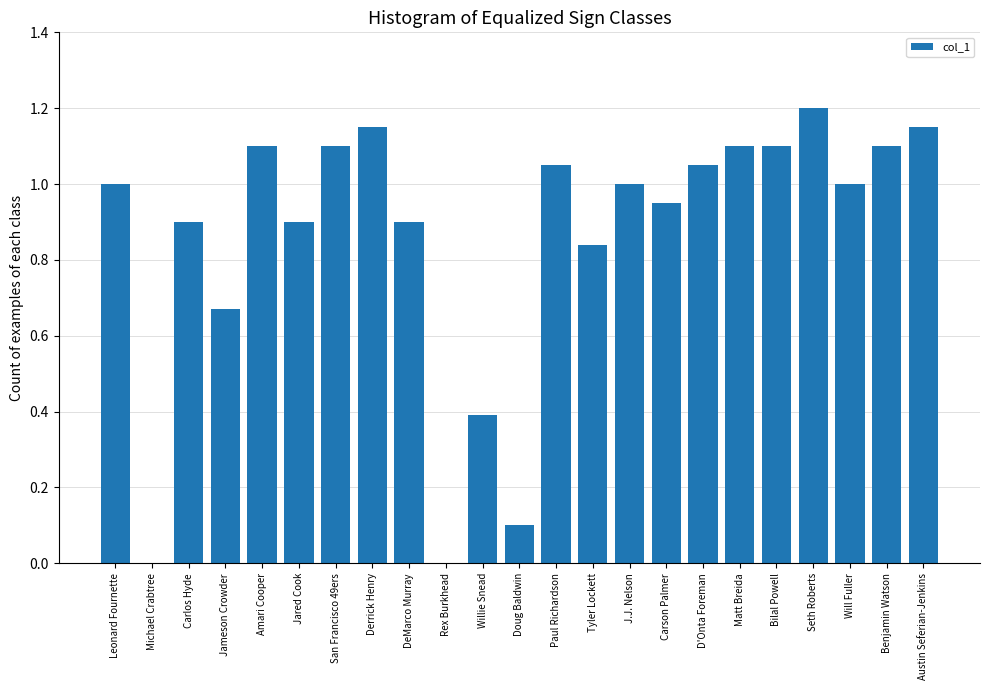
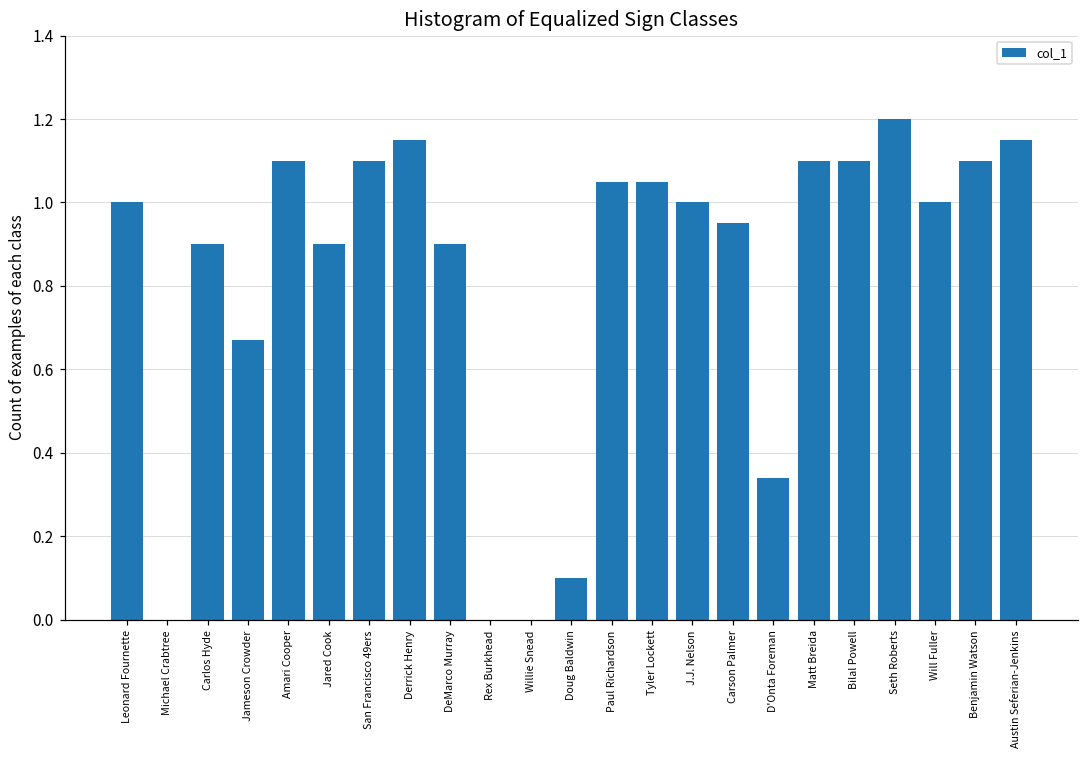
  {
    "Leonard Fournette": 1.00,
    "Carlos Hyde": 0.90,
    "Jameson Crowder": 0.67,
    "Amari Cooper": 1.10,
    "Jared Cook": 0.90,
    "San Francisco 49ers": 1.10,
    "Derrick Henry": 1.15,
    "DeMarco Murray": 0.90,
-   "Willie Snead": 0.39,
+   "Willie Snead": 0.00,
    "Doug Baldwin": 0.10,
    "Paul Richardson": 1.05,
-   "Tyler Lockett": 0.84,
+   "Tyler Lockett": 1.05,
    "J.J. Nelson": 1.00,
    "Carson Palmer": 0.95,
-   "D'Onta Foreman": 1.05,
+   "D'Onta Foreman": 0.34,
    "Matt Breida": 1.10,
    "Bilal Powell": 1.10,
    "Seth Roberts": 1.20,
    "Will Fuller": 1.00,
    "Benjamin Watson": 1.10,
    "Austin Seferian-Jenkins": 1.15
  }
